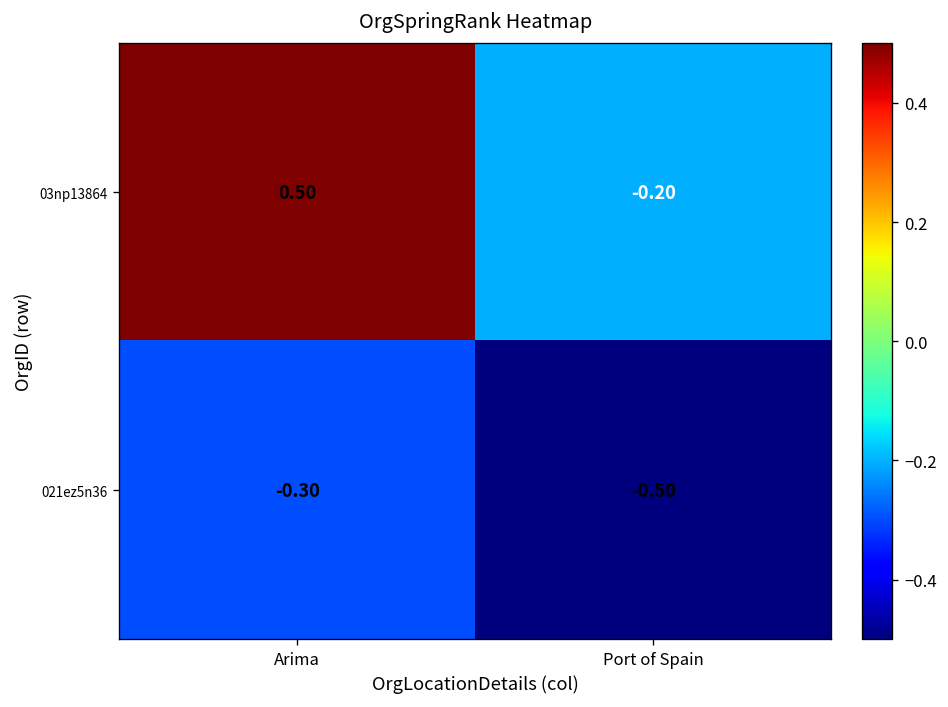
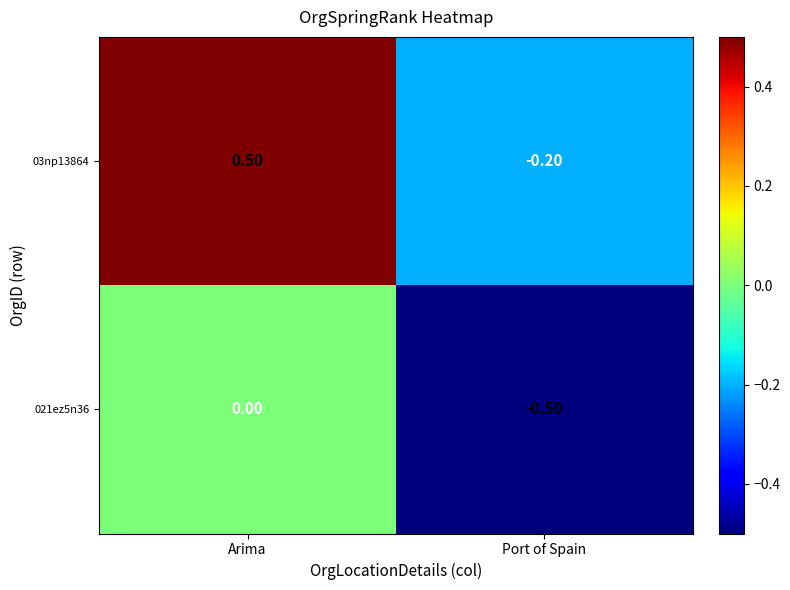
  {
    "03np13864": {
      "Arima": 0.50,
      "Port of Spain": -0.20
    },
    "021ez5n36": {
-     "Arima": -0.30,
+     "Arima": 0.00,
      "Port of Spain": -0.50
    }
  }
